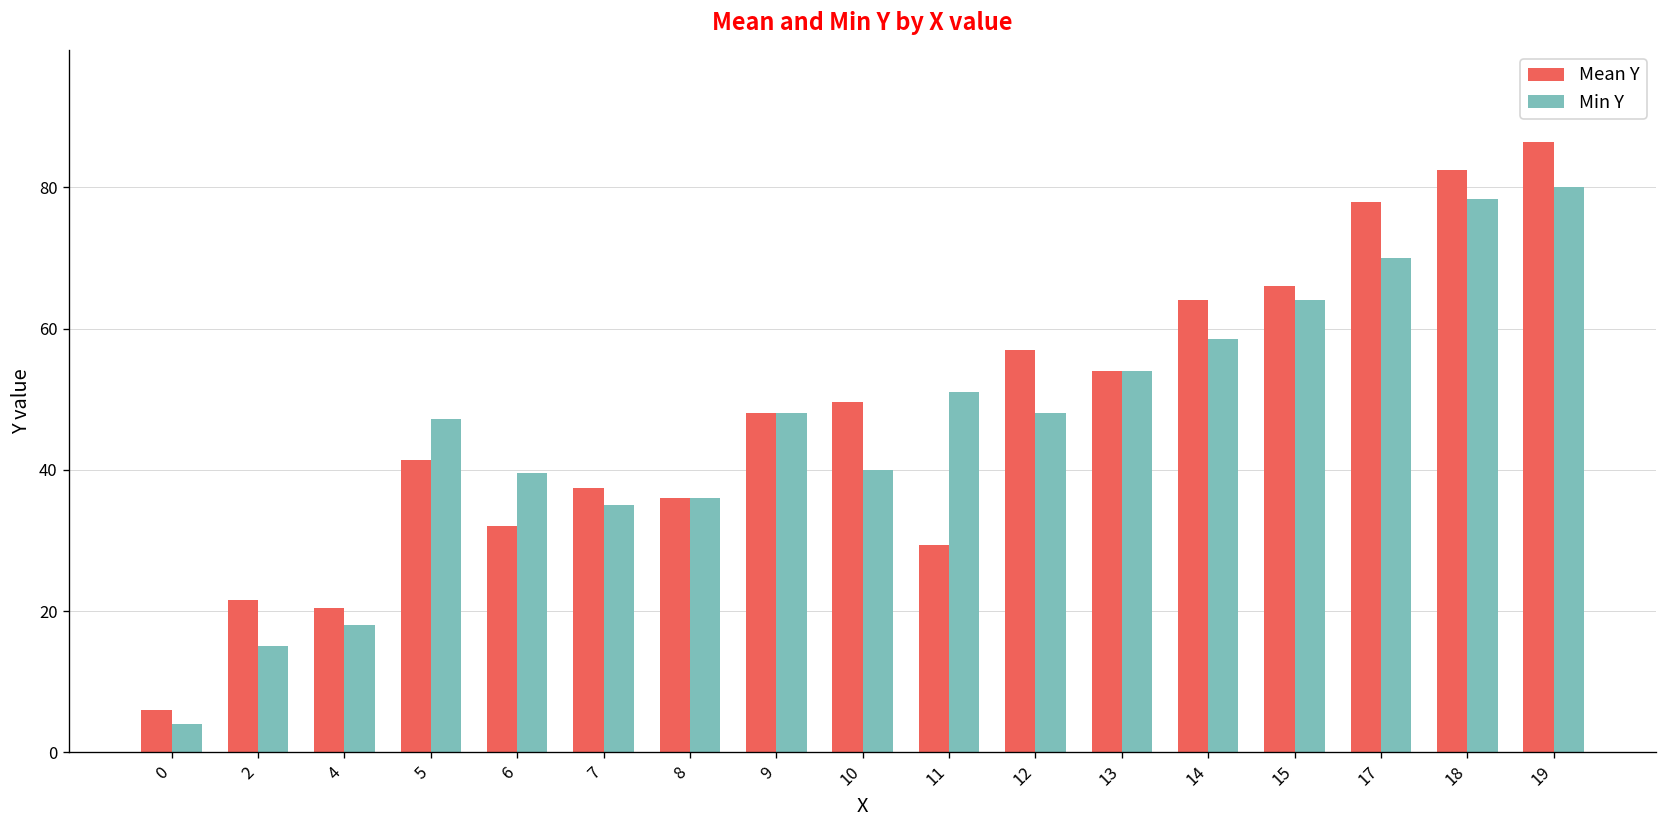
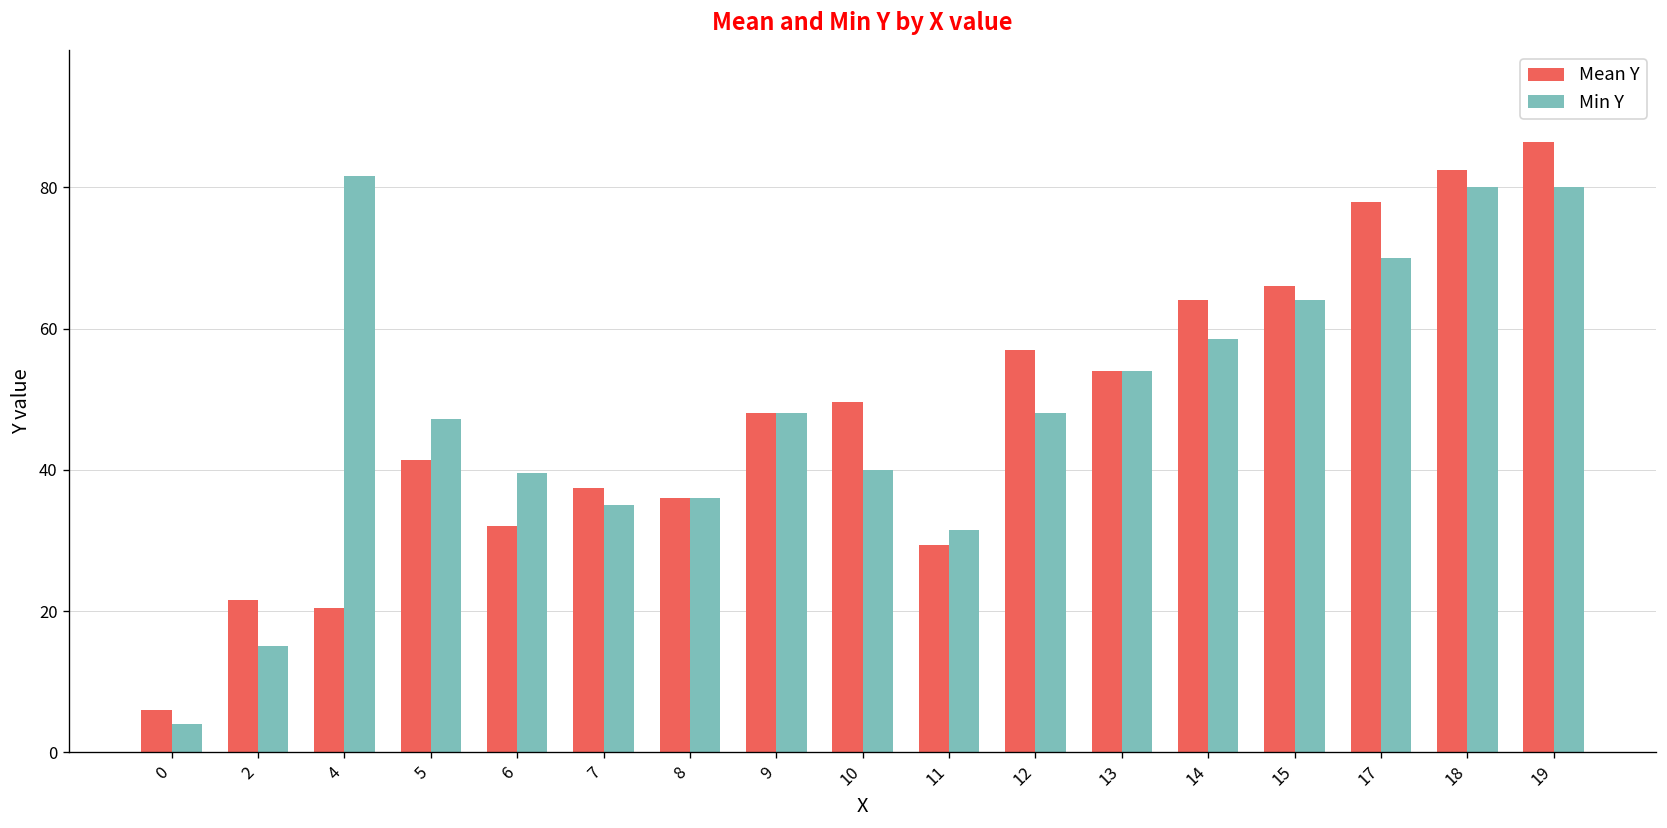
  {
    "Mean Y": {
      "0": 6,
      "2": 22,
      "4": 21,
      "5": 41,
      "6": 32,
      "7": 38,
      "8": 36,
      "9": 48,
      "10": 50,
      "11": 29,
      "12": 57,
      "13": 54,
      "14": 64,
      "15": 66,
      "17": 78,
      "18": 83,
      "19": 87
    },
    "Min Y": {
      "0": 4,
      "2": 15,
-     "4": 18,
+     "4": 82,
      "5": 47,
      "6": 40,
      "7": 35,
      "8": 36,
      "9": 48,
      "10": 40,
-     "11": 51,
+     "11": 32,
      "12": 48,
      "13": 54,
      "14": 59,
      "15": 64,
      "17": 70,
-     "18": 78,
+     "18": 80,
      "19": 80
    }
  }
